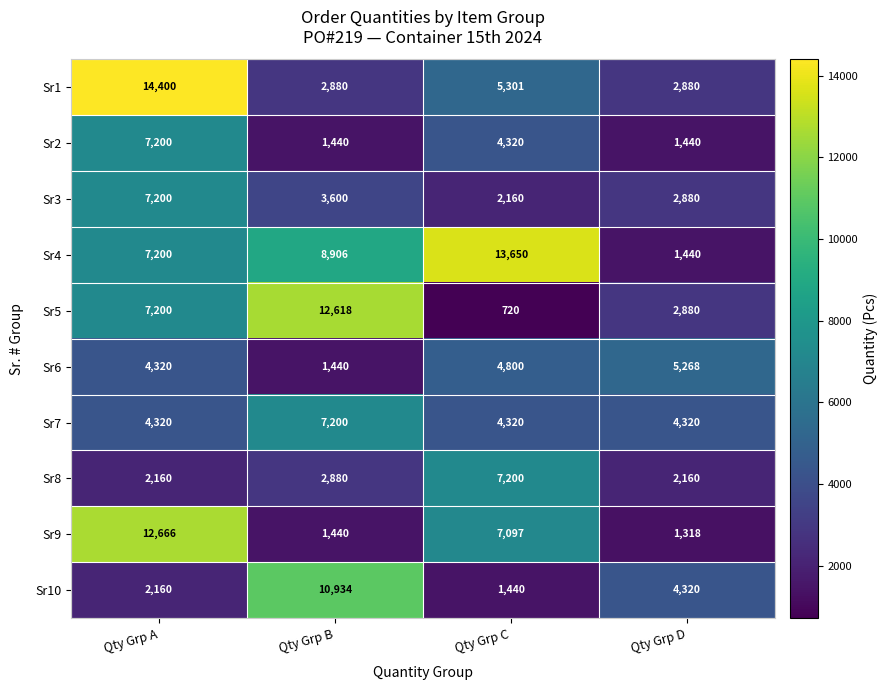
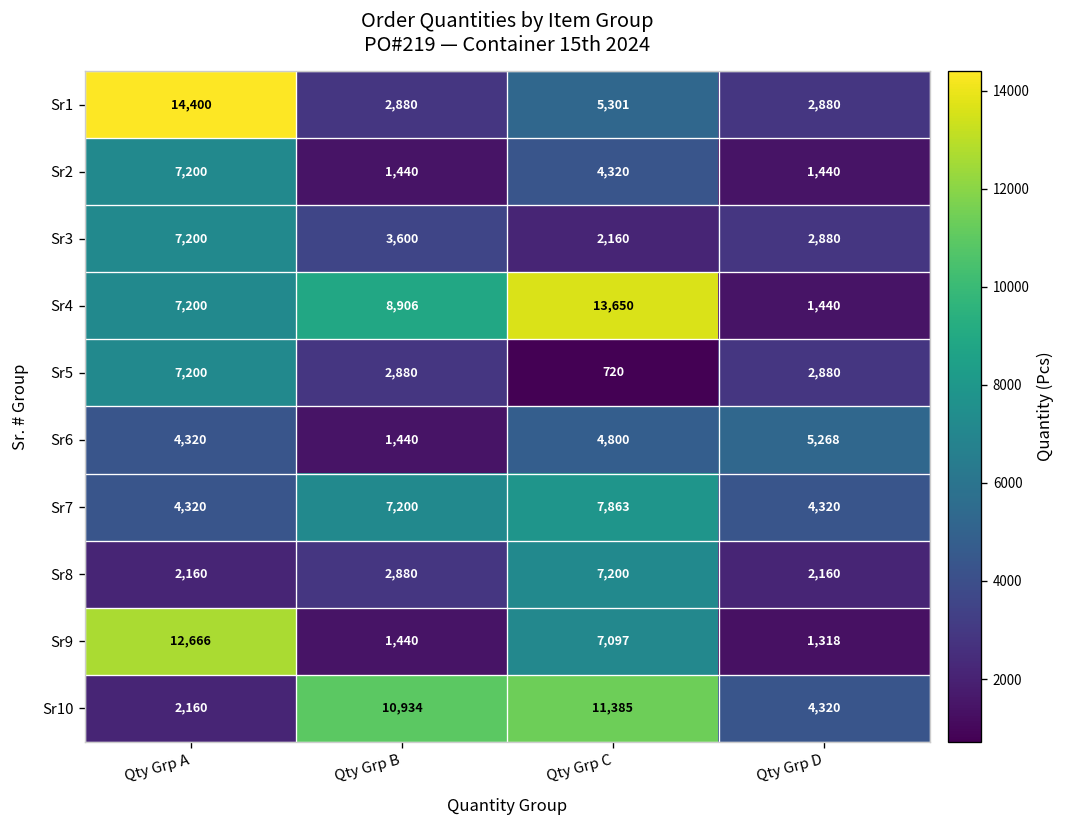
  {
    "Sr1": {
      "Qty Grp A": "14,400",
      "Qty Grp B": "2,880",
      "Qty Grp C": "5,301",
      "Qty Grp D": "2,880"
    },
    "Sr2": {
      "Qty Grp A": "7,200",
      "Qty Grp B": "1,440",
      "Qty Grp C": "4,320",
      "Qty Grp D": "1,440"
    },
    "Sr3": {
      "Qty Grp A": "7,200",
      "Qty Grp B": "3,600",
      "Qty Grp C": "2,160",
      "Qty Grp D": "2,880"
    },
    "Sr4": {
      "Qty Grp A": "7,200",
      "Qty Grp B": "8,906",
      "Qty Grp C": "13,650",
      "Qty Grp D": "1,440"
    },
    "Sr5": {
      "Qty Grp A": "7,200",
-     "Qty Grp B": "12,618",
+     "Qty Grp B": "2,880",
      "Qty Grp C": "720",
      "Qty Grp D": "2,880"
    },
    "Sr6": {
      "Qty Grp A": "4,320",
      "Qty Grp B": "1,440",
      "Qty Grp C": "4,800",
      "Qty Grp D": "5,268"
    },
    "Sr7": {
      "Qty Grp A": "4,320",
      "Qty Grp B": "7,200",
-     "Qty Grp C": "4,320",
+     "Qty Grp C": "7,863",
      "Qty Grp D": "4,320"
    },
    "Sr8": {
      "Qty Grp A": "2,160",
      "Qty Grp B": "2,880",
      "Qty Grp C": "7,200",
      "Qty Grp D": "2,160"
    },
    "Sr9": {
      "Qty Grp A": "12,666",
      "Qty Grp B": "1,440",
      "Qty Grp C": "7,097",
      "Qty Grp D": "1,318"
    },
    "Sr10": {
      "Qty Grp A": "2,160",
      "Qty Grp B": "10,934",
-     "Qty Grp C": "1,440",
+     "Qty Grp C": "11,385",
      "Qty Grp D": "4,320"
    }
  }
